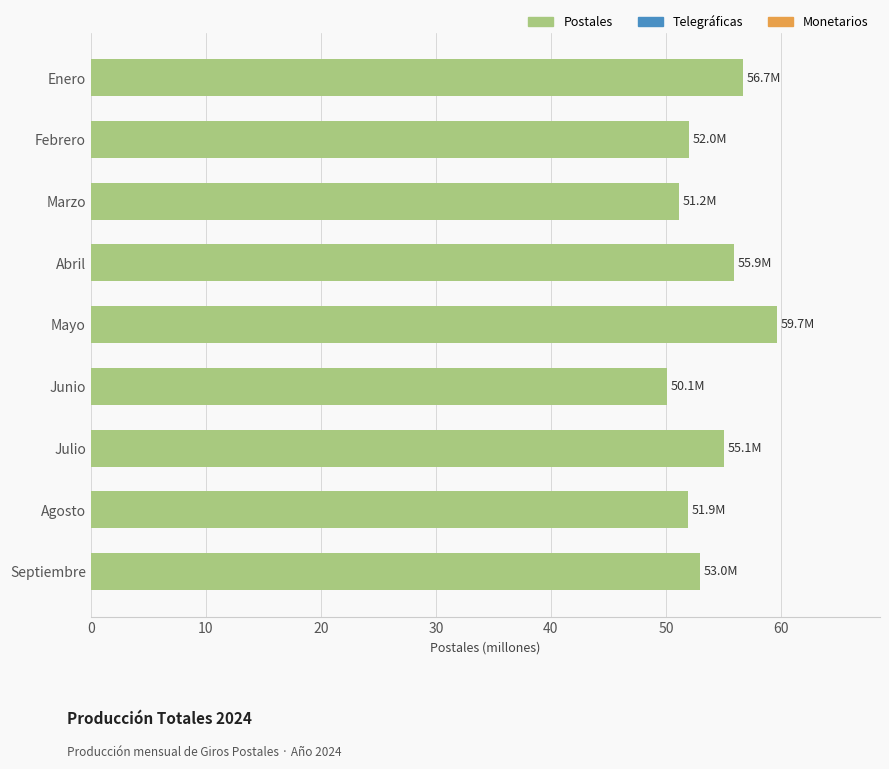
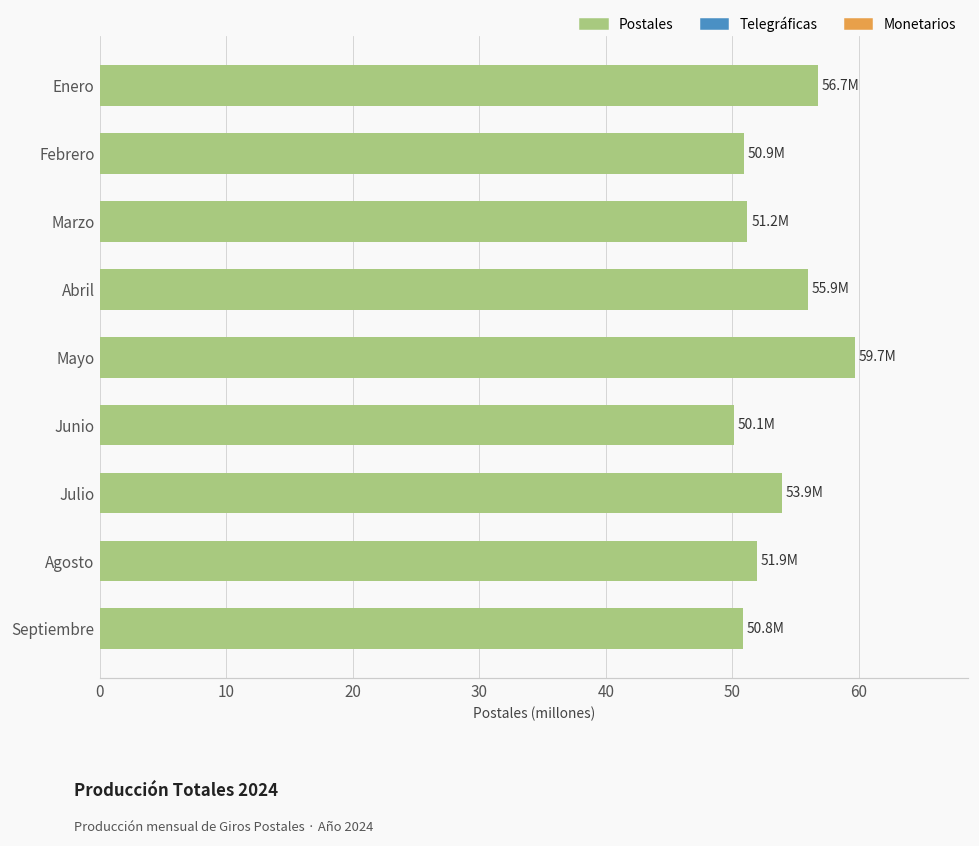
  {
    "Enero": "56.7M",
-   "Febrero": "52.0M",
+   "Febrero": "50.9M",
    "Marzo": "51.2M",
    "Abril": "55.9M",
    "Mayo": "59.7M",
    "Junio": "50.1M",
-   "Julio": "55.1M",
+   "Julio": "53.9M",
    "Agosto": "51.9M",
-   "Septiembre": "53.0M"
+   "Septiembre": "50.8M"
  }
